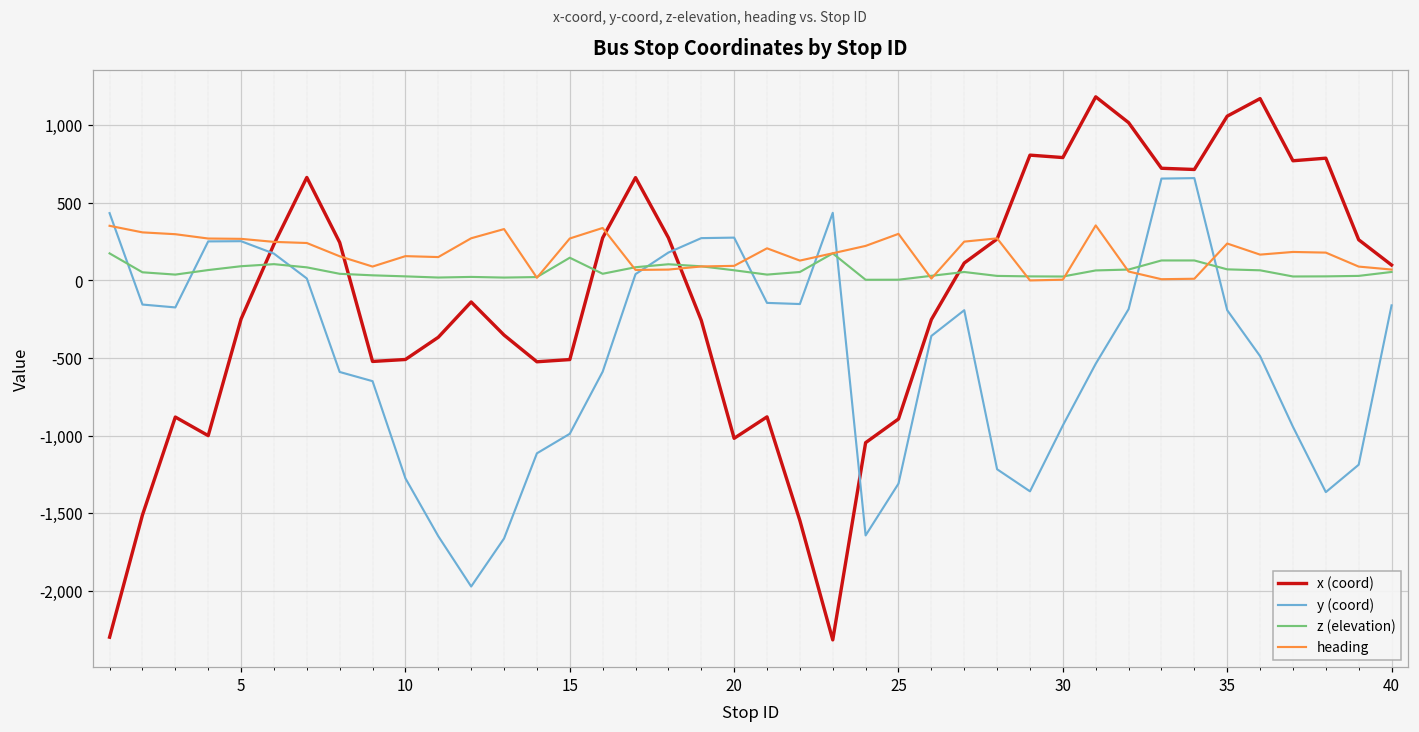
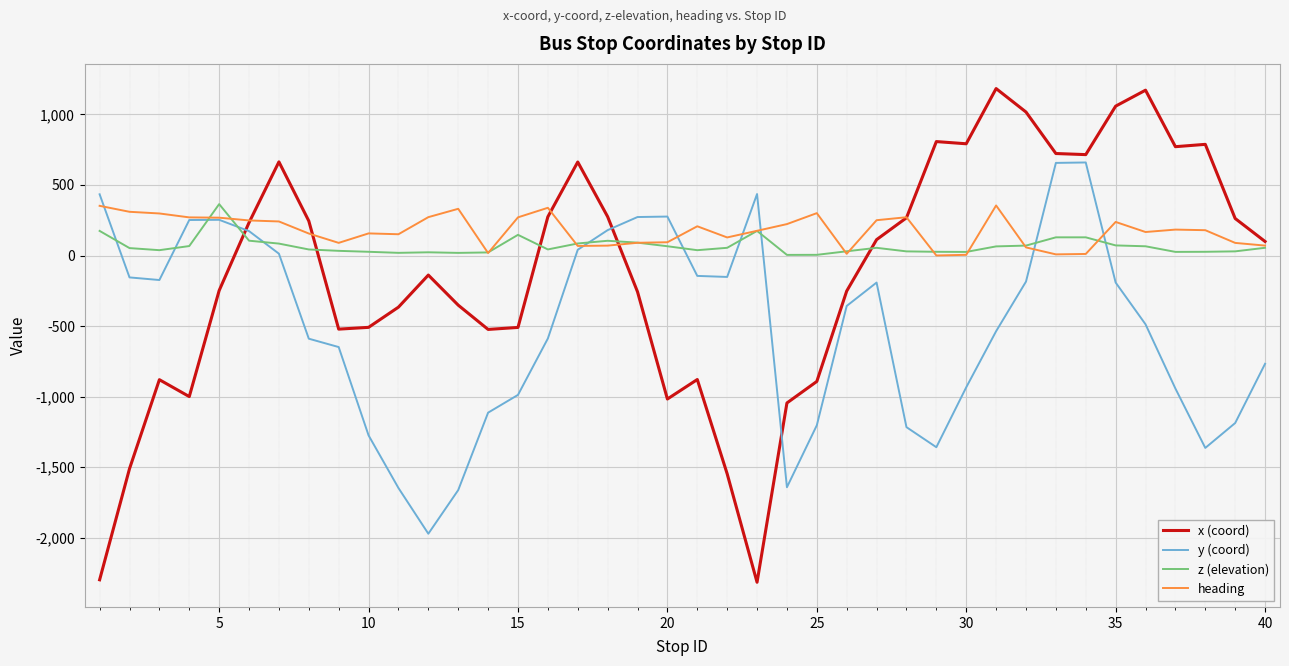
  {
    "x (coord)": {
      "5": "-250",
      "10": "-510",
      "15": "-510",
      "20": "-1,020",
      "25": "-890",
      "30": "790",
      "35": "1,060",
      "40": "100"
    },
    "y (coord)": {
      "10": "-1,270",
      "15": "-990",
      "20": "280",
-     "25": "-1,310",
+     "25": "-1,200",
      "30": "-930",
      "35": "-190",
-     "40": "-160"
+     "40": "-770"
    },
    "z (elevation)": {
-     "5": "90",
+     "5": "360",
      "10": "30",
      "15": "150",
      "20": "70",
      "25": "0",
      "30": "30",
      "35": "70"
    },
    "heading": {
      "10": "160",
      "15": "270",
      "20": "90",
      "25": "300",
      "30": "0",
      "35": "240"
    }
  }
